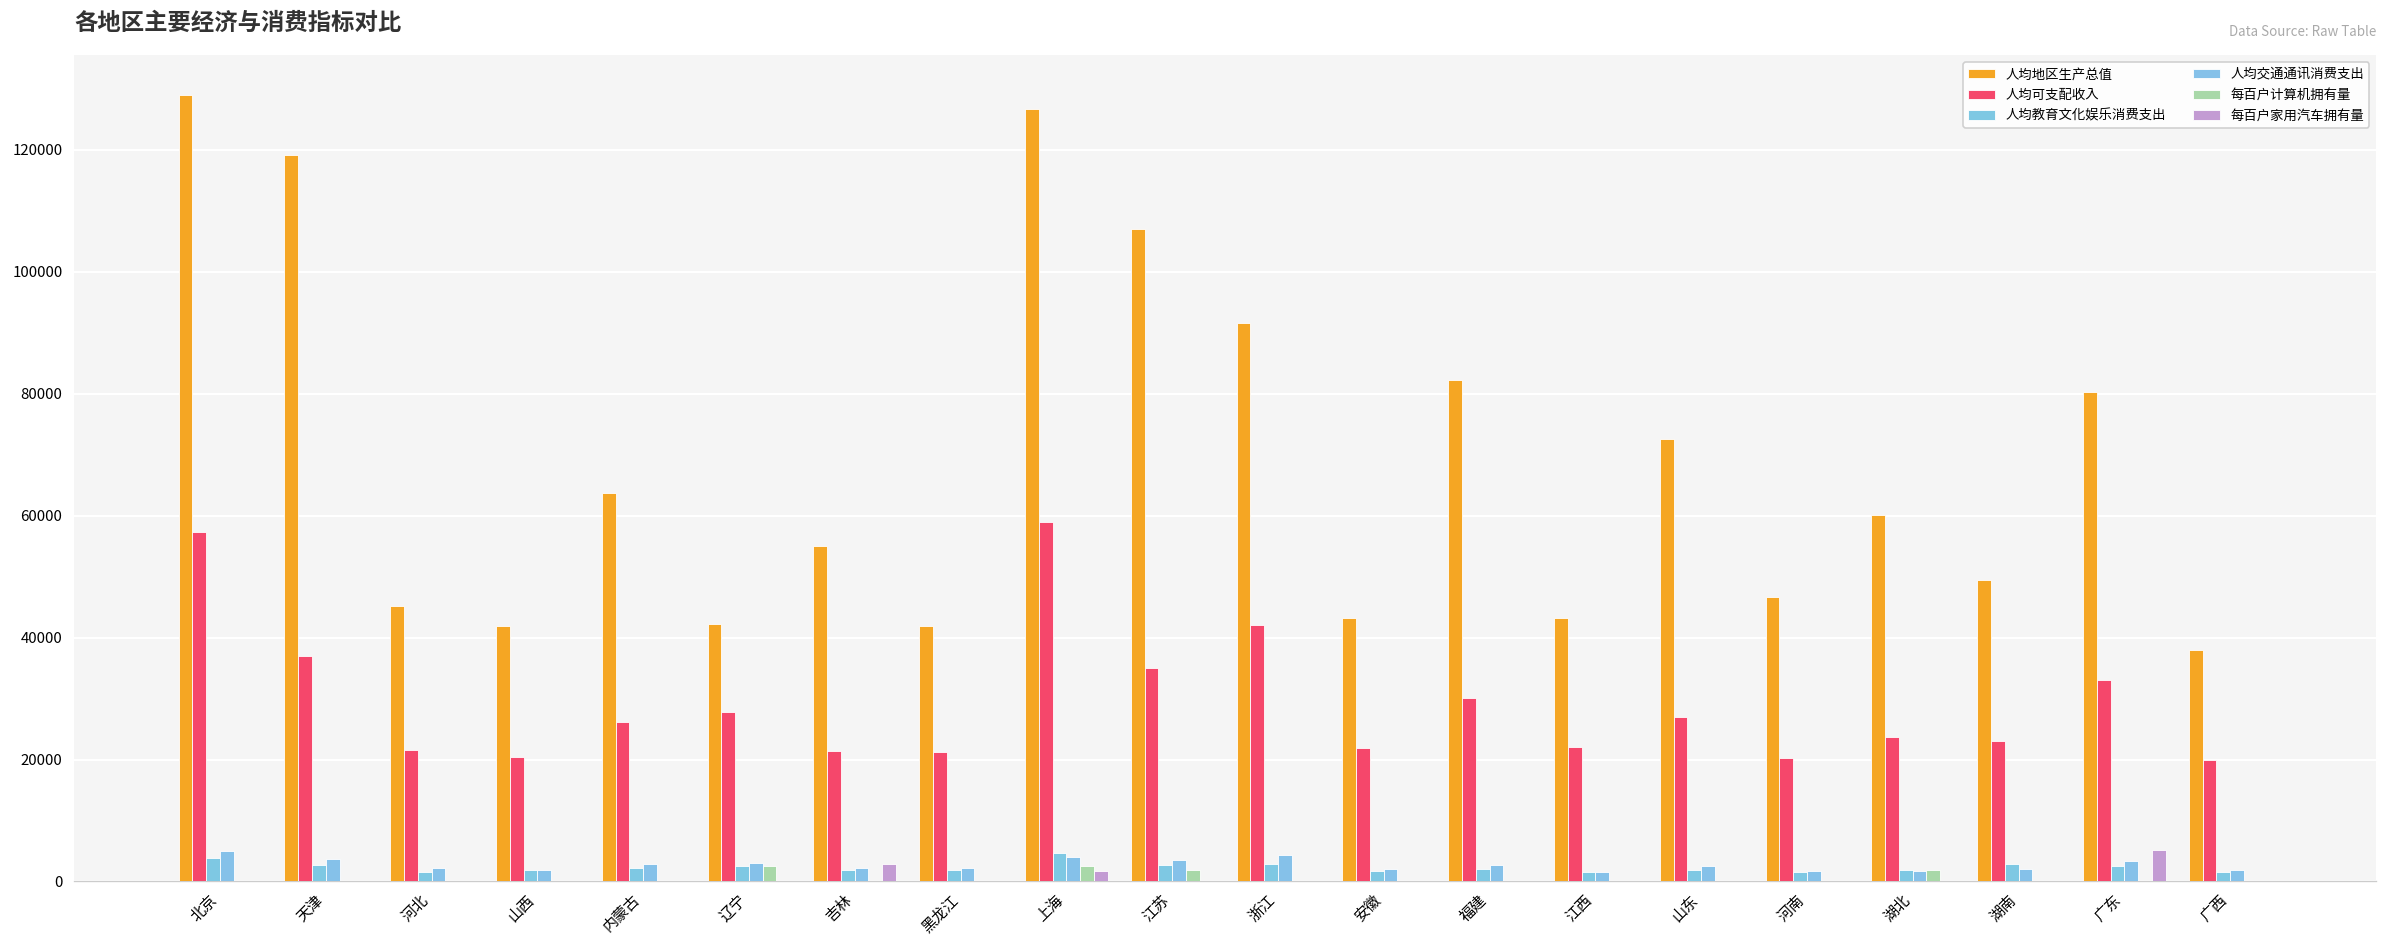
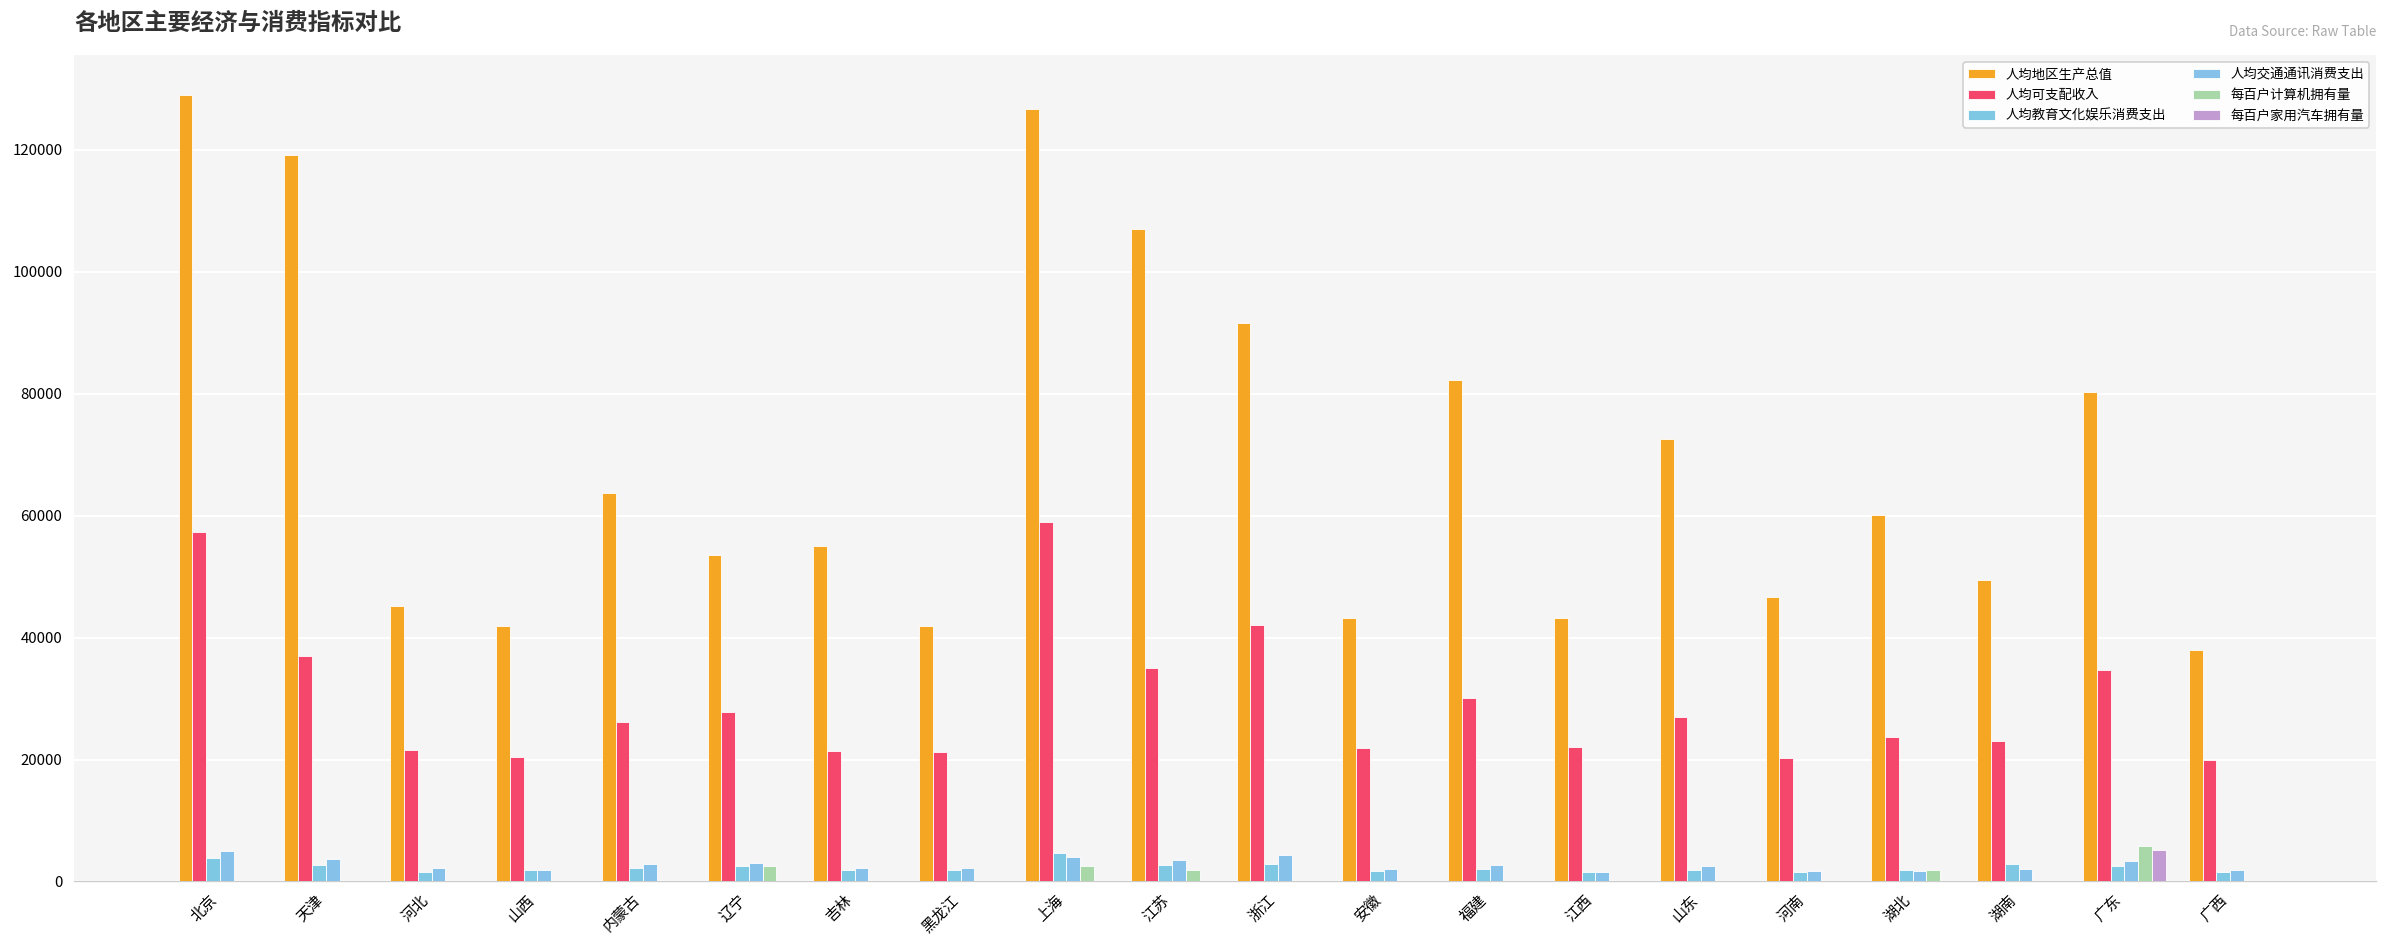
  {
    "人均地区生产总值": {
      "北京": 129000,
      "天津": 119000,
      "河北": 45000,
      "山西": 42000,
      "内蒙古": 64000,
-     "辽宁": 42000,
+     "辽宁": 54000,
      "吉林": 55000,
      "黑龙江": 42000,
      "上海": 127000,
      "江苏": 107000,
      "浙江": 92000,
      "安徽": 43000,
      "福建": 82000,
      "江西": 43000,
      "山东": 73000,
      "河南": 47000,
      "湖北": 60000,
      "湖南": 49000,
      "广东": 80000,
      "广西": 38000
    },
    "人均可支配收入": {
      "北京": 57000,
      "天津": 37000,
      "河北": 21000,
      "山西": 20000,
      "内蒙古": 26000,
      "辽宁": 28000,
      "吉林": 21000,
      "黑龙江": 21000,
      "上海": 59000,
      "江苏": 35000,
      "浙江": 42000,
      "安徽": 22000,
      "福建": 30000,
      "江西": 22000,
      "山东": 27000,
      "河南": 20000,
      "湖北": 24000,
      "湖南": 23000,
-     "广东": 33000,
+     "广东": 35000,
      "广西": 20000
    },
    "每百户计算机拥有量": {
      "辽宁": 3000,
      "上海": 3000,
      "江苏": 2000,
      "湖北": 2000,
-     "广东": 0
+     "广东": 6000
    },
    "每百户家用汽车拥有量": {
-     "吉林": 3000,
-     "上海": 2000,
+     "吉林": 0,
+     "上海": 0,
      "广东": 5000
    }
  }
